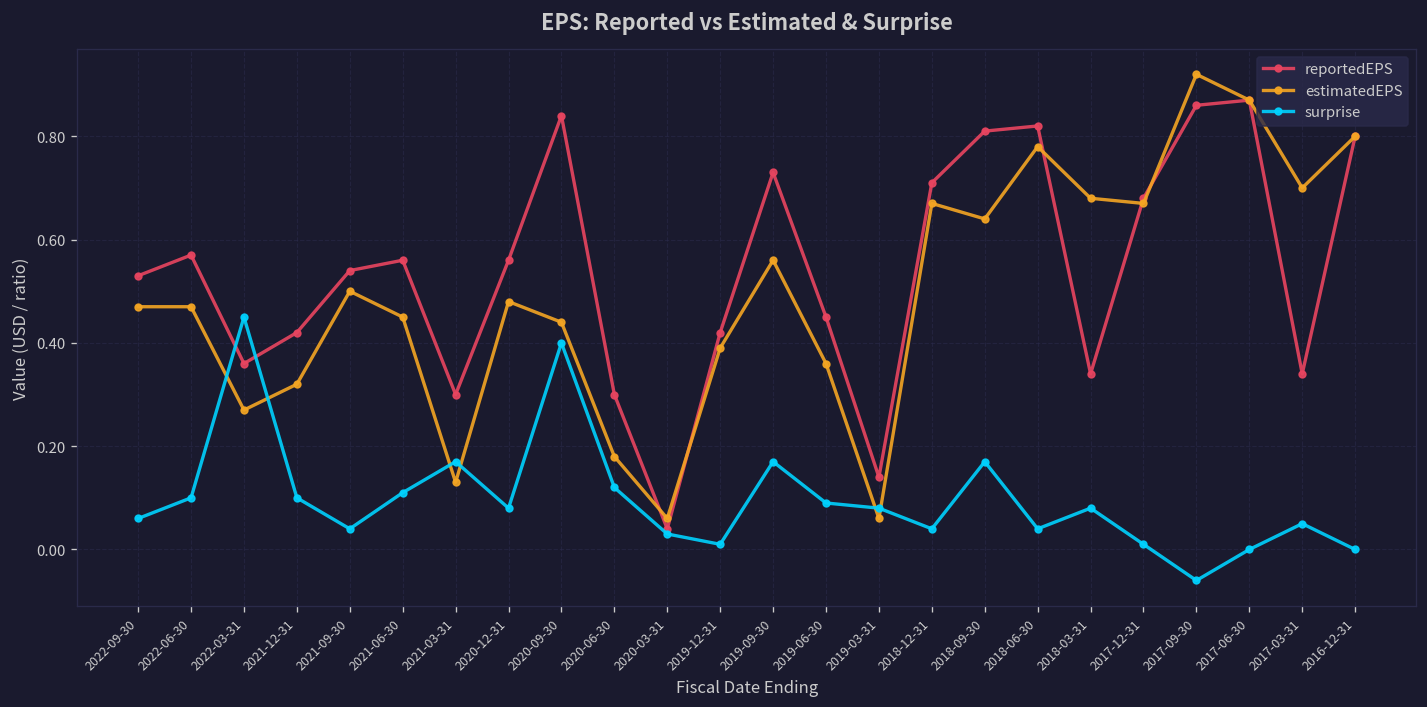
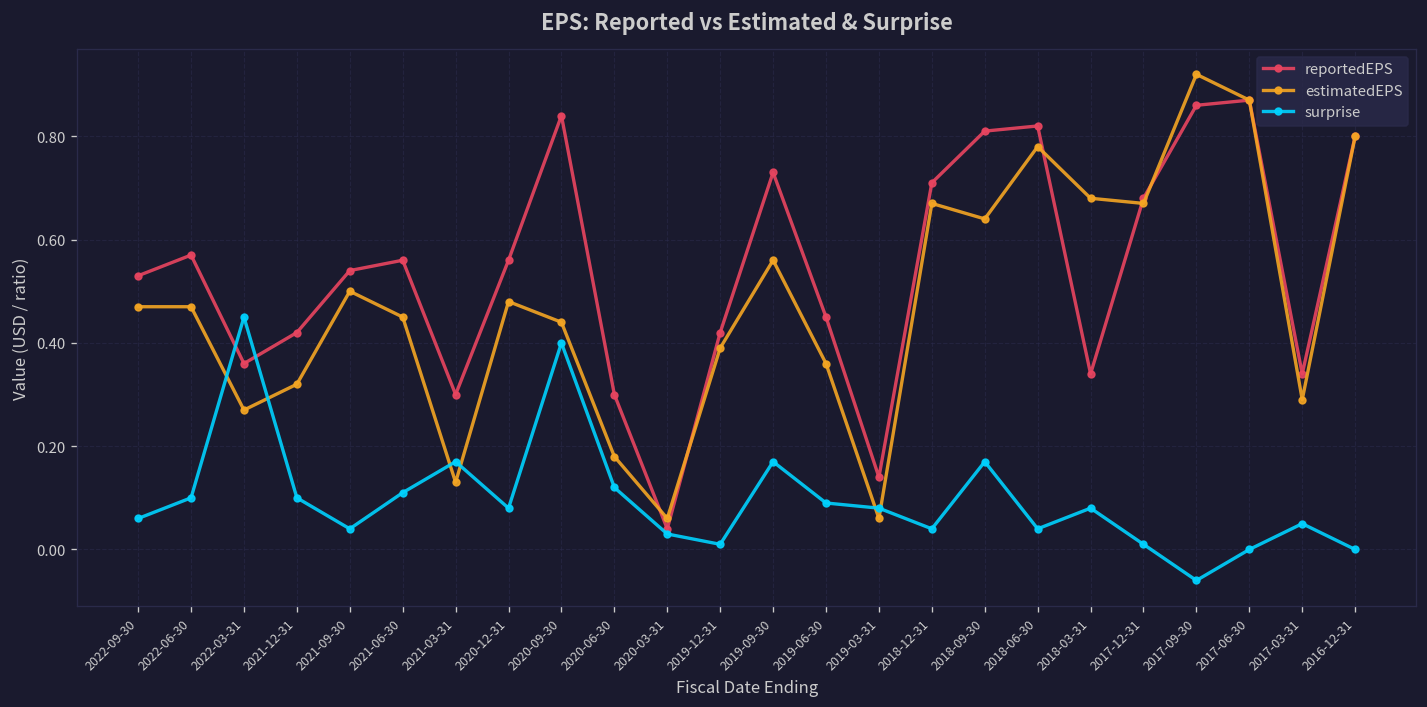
  {
    "reportedEPS": {
      "2022-09-30": 0.53,
      "2022-06-30": 0.57,
      "2022-03-31": 0.36,
      "2021-12-31": 0.42,
      "2021-09-30": 0.54,
      "2021-06-30": 0.56,
      "2021-03-31": 0.30,
      "2020-12-31": 0.56,
      "2020-09-30": 0.84,
      "2020-06-30": 0.30,
      "2020-03-31": 0.04,
      "2019-12-31": 0.42,
      "2019-09-30": 0.73,
      "2019-06-30": 0.45,
      "2019-03-31": 0.14,
      "2018-12-31": 0.71,
      "2018-09-30": 0.81,
      "2018-06-30": 0.82,
      "2018-03-31": 0.34,
      "2017-12-31": 0.68,
      "2017-09-30": 0.86,
      "2017-03-31": 0.34
    },
    "estimatedEPS": {
      "2022-09-30": 0.47,
      "2022-06-30": 0.47,
      "2022-03-31": 0.27,
      "2021-12-31": 0.32,
      "2021-09-30": 0.50,
      "2021-06-30": 0.45,
      "2021-03-31": 0.13,
      "2020-12-31": 0.48,
      "2020-09-30": 0.44,
      "2020-06-30": 0.18,
      "2020-03-31": 0.06,
      "2019-12-31": 0.39,
      "2019-09-30": 0.56,
      "2019-06-30": 0.36,
      "2019-03-31": 0.06,
      "2018-12-31": 0.67,
      "2018-09-30": 0.64,
      "2018-06-30": 0.78,
      "2018-03-31": 0.68,
      "2017-12-31": 0.67,
      "2017-09-30": 0.92,
-     "2017-03-31": 0.70
+     "2017-03-31": 0.29
    },
    "surprise": {
      "2022-09-30": 0.06,
      "2022-06-30": 0.10,
      "2022-03-31": 0.45,
      "2021-12-31": 0.10,
      "2021-09-30": 0.04,
      "2021-06-30": 0.11,
      "2021-03-31": 0.17,
      "2020-12-31": 0.08,
      "2020-09-30": 0.40,
      "2020-06-30": 0.12,
      "2020-03-31": 0.03,
      "2019-12-31": 0.01,
      "2019-09-30": 0.17,
      "2019-06-30": 0.09,
      "2019-03-31": 0.08,
      "2018-12-31": 0.04,
      "2018-09-30": 0.17,
      "2018-06-30": 0.04,
      "2018-03-31": 0.08,
      "2017-12-31": 0.01,
      "2017-09-30": -0.06,
      "2017-06-30": 0.00,
      "2017-03-31": 0.05,
      "2016-12-31": 0.00
    }
  }
